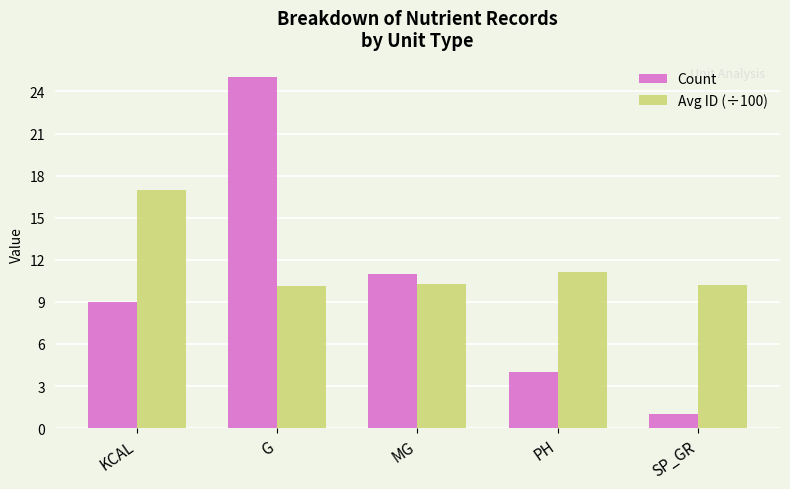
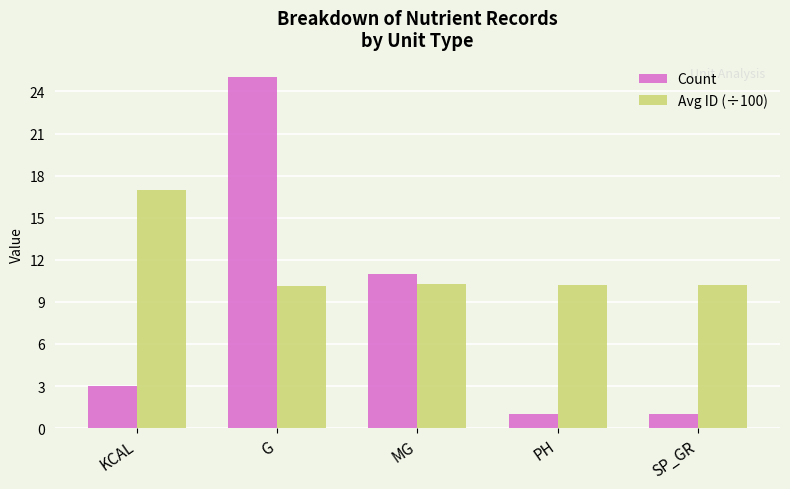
  {
    "Count": {
-     "KCAL": 9,
+     "KCAL": 3,
      "G": 25,
      "MG": 11,
-     "PH": 4,
+     "PH": 1,
      "SP_GR": 1
    },
    "Avg ID (÷100)": {
      "KCAL": 17.0,
      "G": 10.1,
      "MG": 10.3,
-     "PH": 11.2,
+     "PH": 10.2,
      "SP_GR": 10.2
    }
  }
